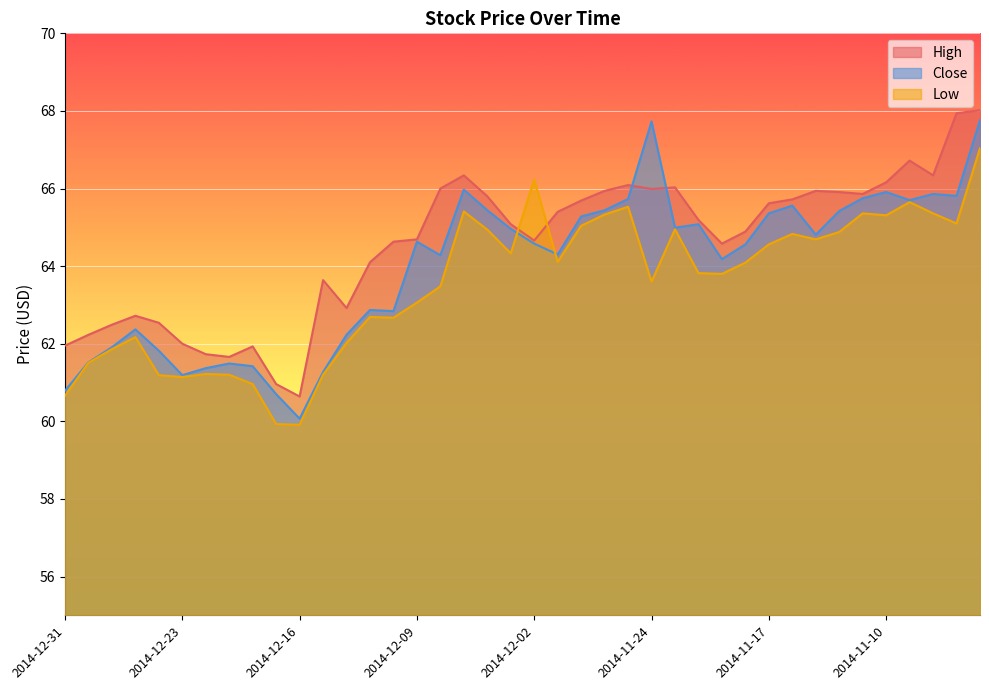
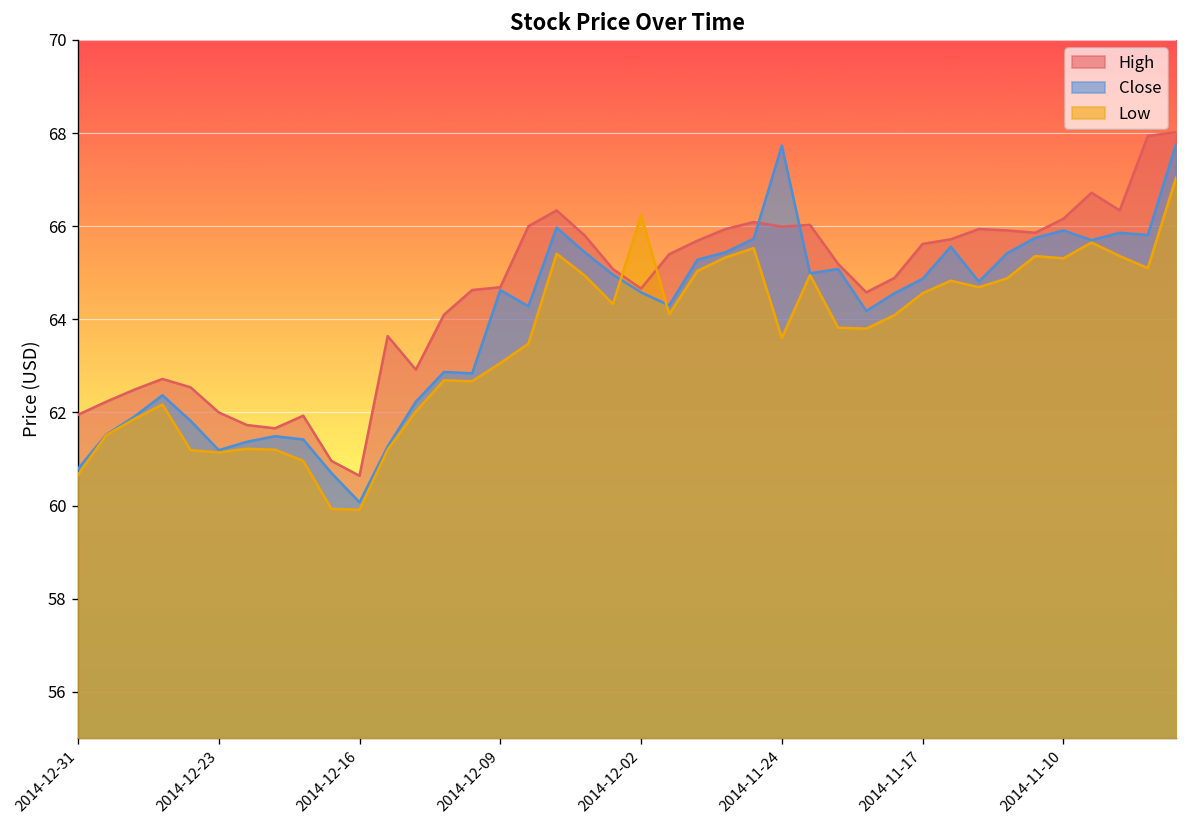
  {
    "High": {
      "2014-12-31": 62.0,
      "2014-12-23": 62.0,
      "2014-12-16": 60.6,
      "2014-12-02": 64.7,
      "2014-11-24": 66.0,
      "2014-11-17": 65.6,
      "2014-11-10": 66.2
    },
    "Close": {
      "2014-12-31": 60.8,
      "2014-12-16": 60.1,
      "2014-12-02": 64.6,
      "2014-11-24": 67.7,
-     "2014-11-17": 65.4,
+     "2014-11-17": 64.9,
      "2014-11-10": 65.9
    },
    "Low": {
      "2014-12-31": 60.7,
      "2014-12-16": 59.9,
      "2014-12-09": 63.1,
      "2014-12-02": 66.2,
      "2014-11-24": 63.6,
      "2014-11-17": 64.6,
      "2014-11-10": 65.3
    }
  }
